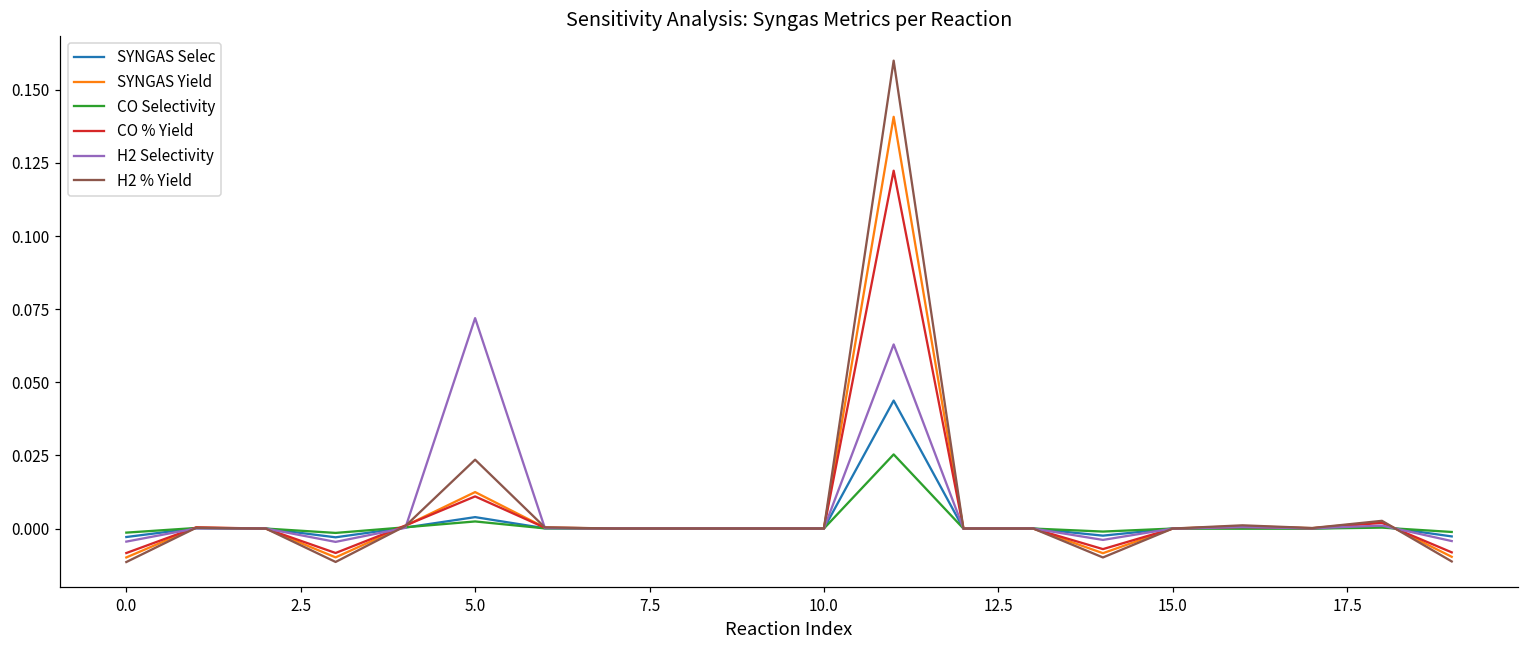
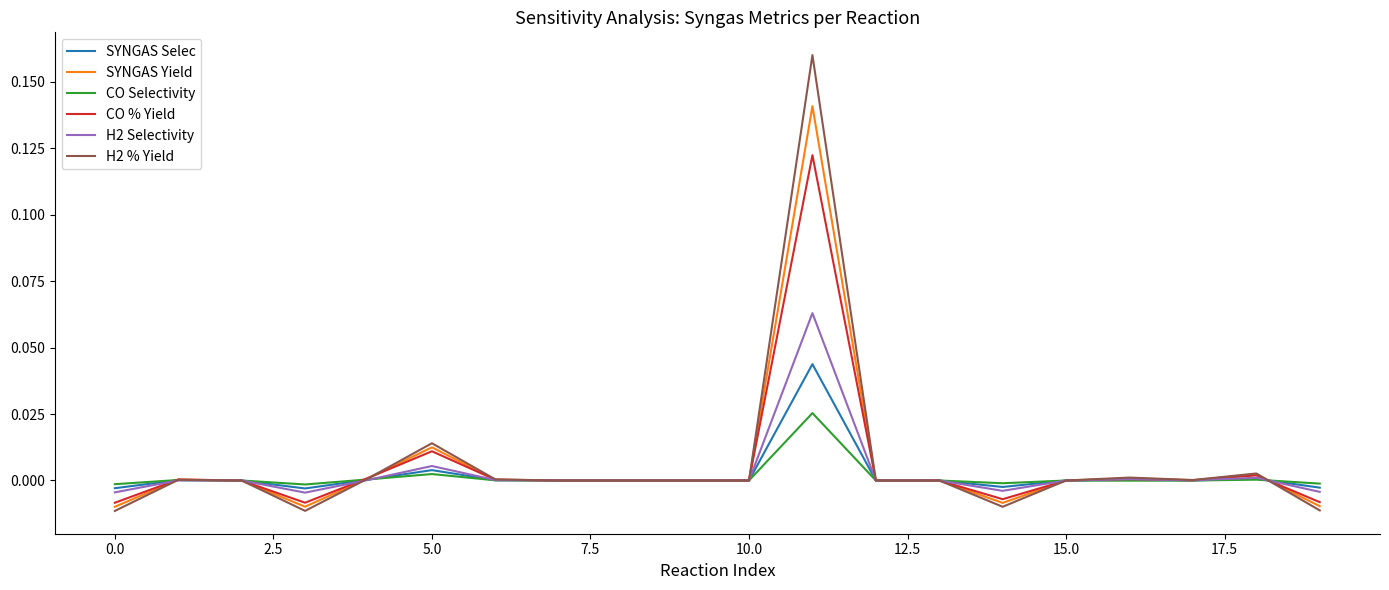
  {
    "SYNGAS Selec": {
      "0.0": -0.003,
      "5.0": 0.004
    },
    "SYNGAS Yield": {
      "0.0": -0.010,
      "5.0": 0.012
    },
    "CO Selectivity": {
      "0.0": -0.001,
      "5.0": 0.002
    },
    "CO % Yield": {
      "0.0": -0.008,
      "5.0": 0.011
    },
    "H2 Selectivity": {
      "0.0": -0.004,
-     "5.0": 0.072
+     "5.0": 0.005
    },
    "H2 % Yield": {
      "0.0": -0.011,
-     "5.0": 0.024
+     "5.0": 0.014
    }
  }
